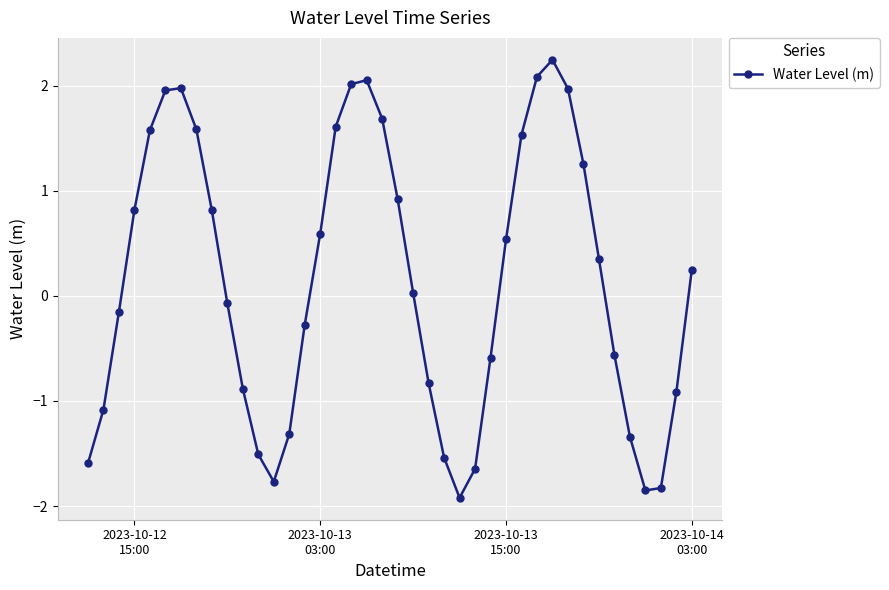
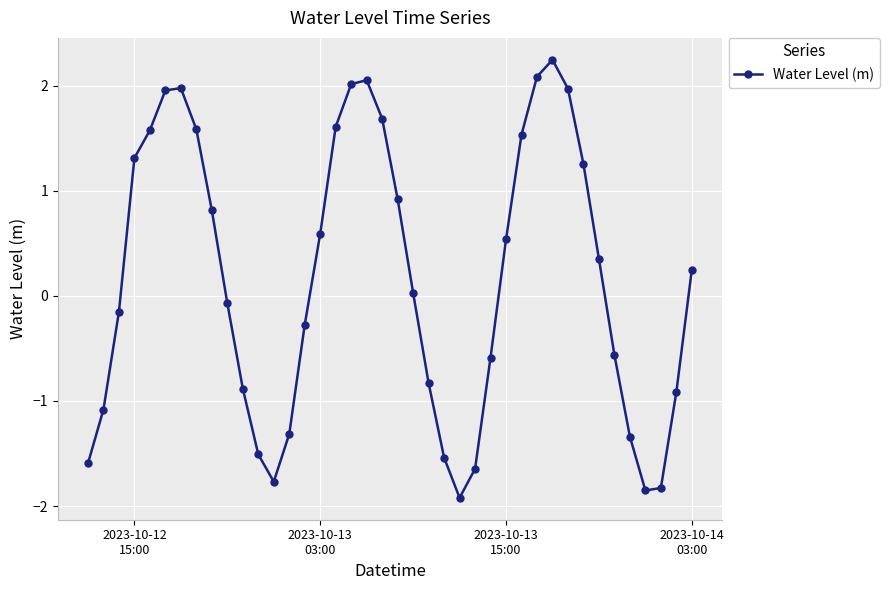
  {
-   "2023-10-12 15:00": 0.82,
+   "2023-10-12 15:00": 1.31,
    "2023-10-13 03:00": 0.59,
    "2023-10-13 15:00": 0.54,
    "2023-10-14 03:00": 0.25
  }
